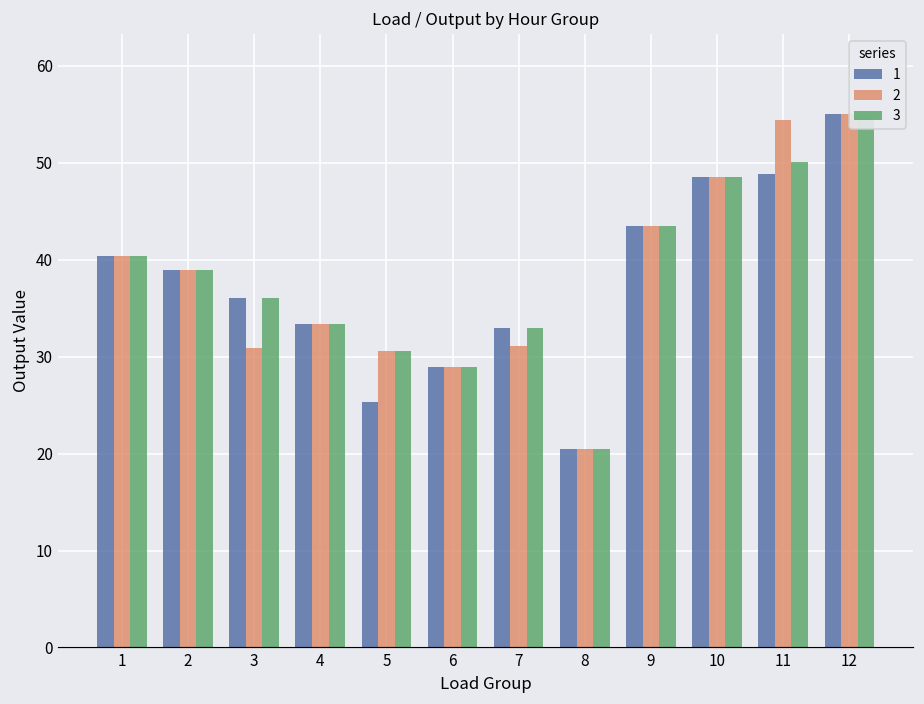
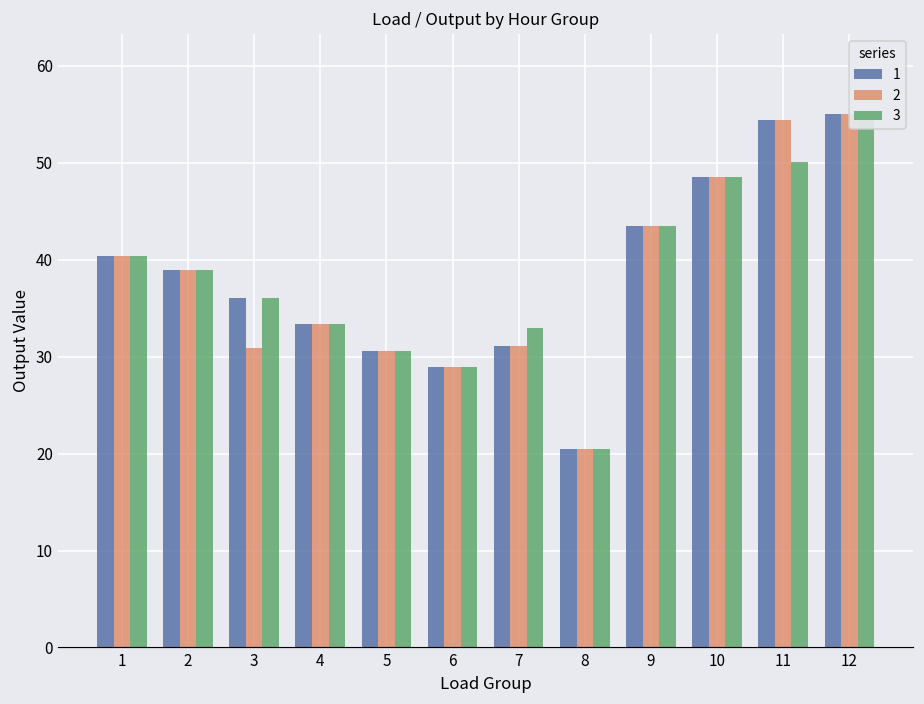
  {
    "1": {
      "1": 40,
      "2": 39,
      "3": 36,
      "4": 33,
-     "5": 25,
+     "5": 31,
      "6": 29,
-     "7": 33,
+     "7": 31,
      "8": 20,
      "9": 44,
      "10": 49,
-     "11": 49,
+     "11": 54,
      "12": 55
    },
    "2": {
      "1": 40,
      "2": 39,
      "3": 31,
      "4": 33,
      "5": 31,
      "6": 29,
      "7": 31,
      "8": 20,
      "9": 44,
      "10": 49,
      "11": 54
    },
    "3": {
      "1": 40,
      "2": 39,
      "3": 36,
      "4": 33,
      "5": 31,
      "6": 29,
      "7": 33,
      "8": 20,
      "9": 44,
      "10": 49,
      "11": 50
    }
  }
